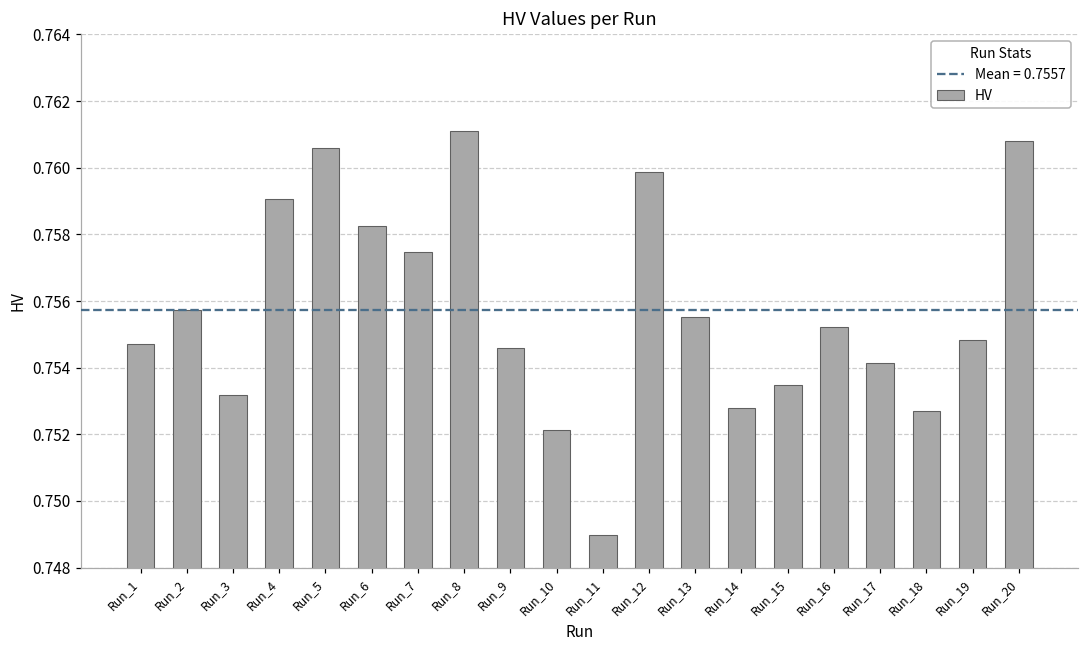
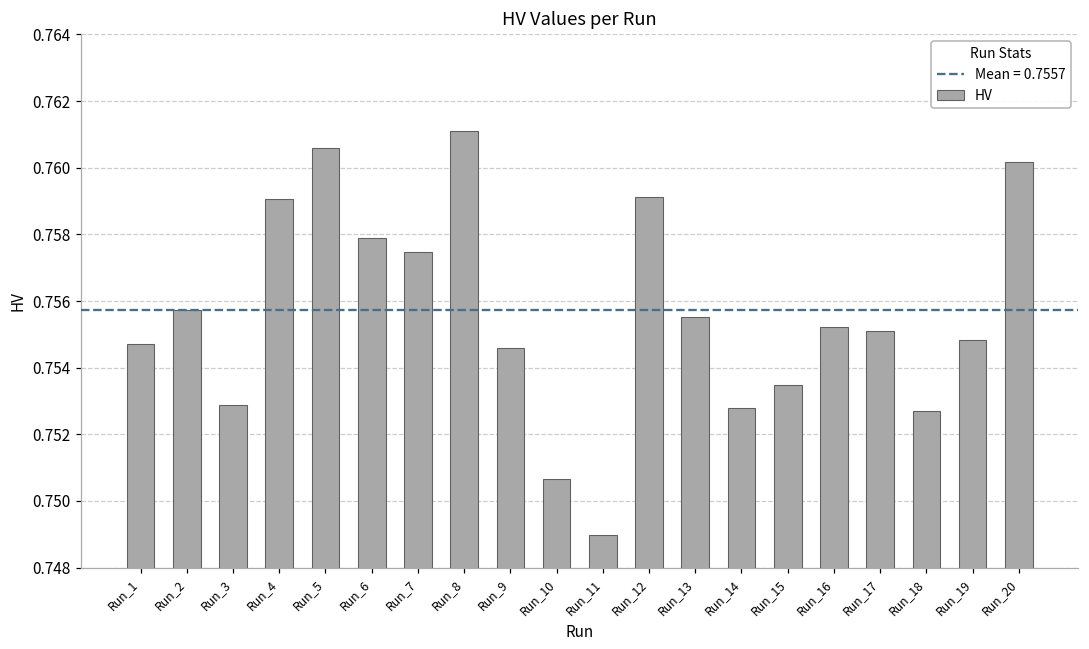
  {
    "Run_1": 0.7547,
    "Run_2": 0.7557,
-   "Run_3": 0.7532,
+   "Run_3": 0.7529,
    "Run_4": 0.7591,
    "Run_5": 0.7606,
-   "Run_6": 0.7582,
+   "Run_6": 0.7579,
    "Run_7": 0.7575,
    "Run_8": 0.7611,
    "Run_9": 0.7546,
-   "Run_10": 0.7521,
+   "Run_10": 0.7507,
    "Run_11": 0.7490,
-   "Run_12": 0.7599,
+   "Run_12": 0.7591,
    "Run_13": 0.7555,
    "Run_14": 0.7528,
    "Run_15": 0.7535,
    "Run_16": 0.7552,
-   "Run_17": 0.7541,
+   "Run_17": 0.7551,
    "Run_18": 0.7527,
    "Run_19": 0.7548,
-   "Run_20": 0.7608
+   "Run_20": 0.7602
  }
